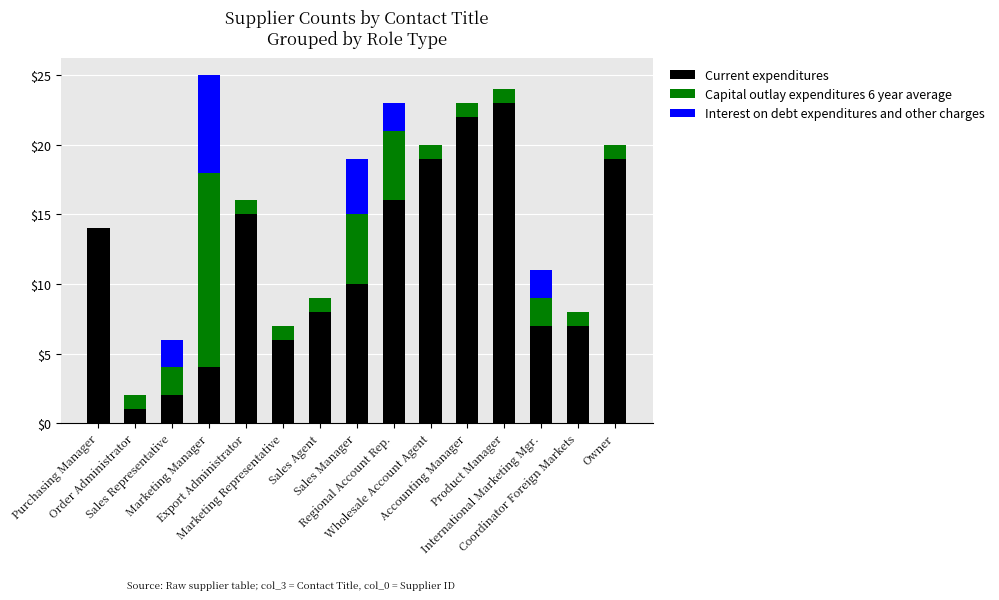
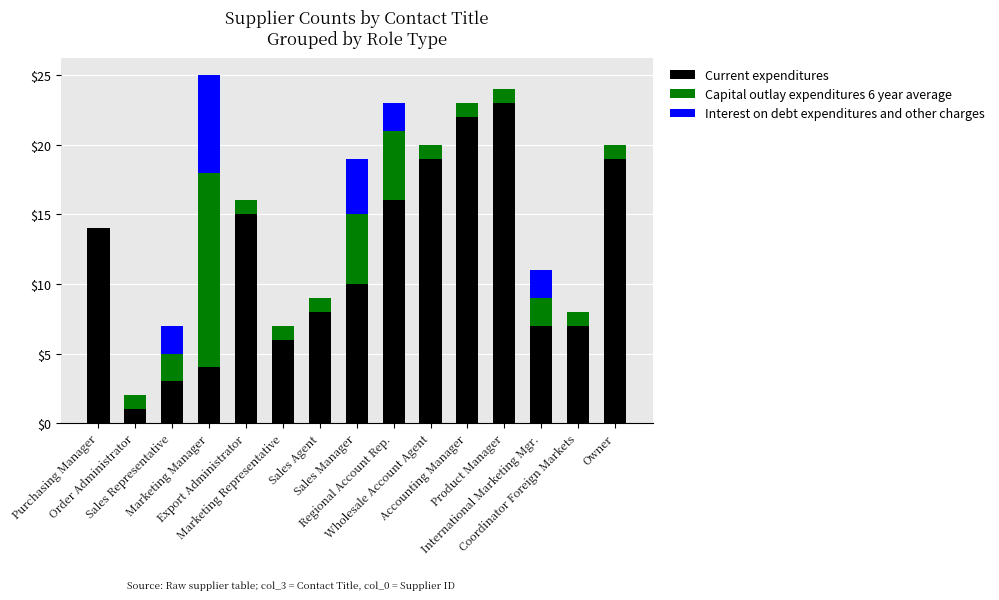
  {
    "Current expenditures": {
      "Purchasing Manager": "$14",
      "Order Administrator": "$1",
-     "Sales Representative": "$2",
+     "Sales Representative": "$3",
      "Marketing Manager": "$4",
      "Export Administrator": "$15",
      "Marketing Representative": "$6",
      "Sales Agent": "$8",
      "Sales Manager": "$10",
      "Regional Account Rep.": "$16",
      "Wholesale Account Agent": "$19",
      "Accounting Manager": "$22",
      "Product Manager": "$23",
      "International Marketing Mgr.": "$7",
      "Coordinator Foreign Markets": "$7",
      "Owner": "$19"
    },
    "Capital outlay expenditures 6 year average": {
      "Purchasing Manager": "$0",
      "Order Administrator": "$1",
      "Sales Representative": "$2",
      "Marketing Manager": "$14",
      "Export Administrator": "$1",
      "Marketing Representative": "$1",
      "Sales Agent": "$1",
      "Sales Manager": "$5",
      "Regional Account Rep.": "$5",
      "Wholesale Account Agent": "$1",
      "Accounting Manager": "$1",
      "Product Manager": "$1",
      "International Marketing Mgr.": "$2",
      "Coordinator Foreign Markets": "$1",
      "Owner": "$1"
    },
    "Interest on debt expenditures and other charges": {
      "Purchasing Manager": "$0",
      "Order Administrator": "$0",
      "Sales Representative": "$2",
      "Marketing Manager": "$7",
      "Export Administrator": "$0",
      "Marketing Representative": "$0",
      "Sales Agent": "$0",
      "Sales Manager": "$4",
      "Regional Account Rep.": "$2",
      "Wholesale Account Agent": "$0",
      "Accounting Manager": "$0",
      "Product Manager": "$0",
      "International Marketing Mgr.": "$2",
      "Coordinator Foreign Markets": "$0",
      "Owner": "$0"
    }
  }
